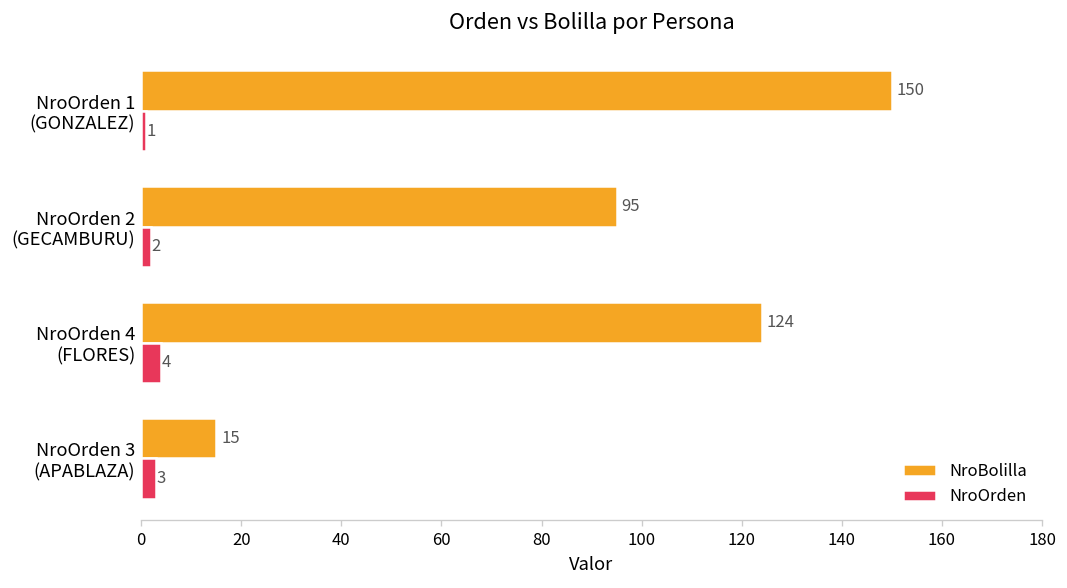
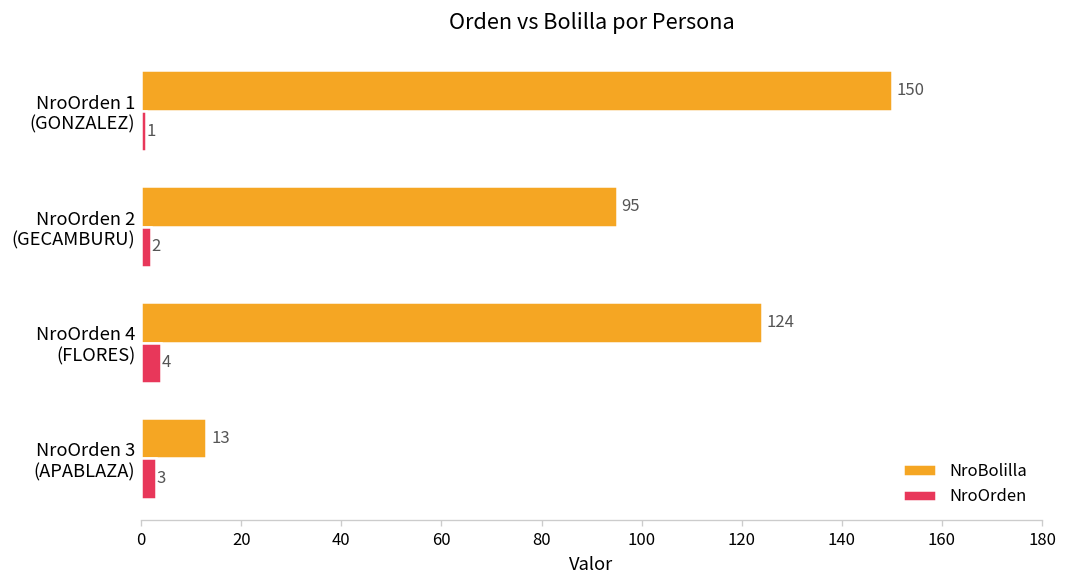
  {
    "NroBolilla": {
      "NroOrden 1 (GONZALEZ)": 150,
      "NroOrden 2 (GECAMBURU)": 95,
      "NroOrden 4 (FLORES)": 124,
-     "NroOrden 3 (APABLAZA)": 15
+     "NroOrden 3 (APABLAZA)": 13
    },
    "NroOrden": {
      "NroOrden 1 (GONZALEZ)": 1,
      "NroOrden 2 (GECAMBURU)": 2,
      "NroOrden 4 (FLORES)": 4,
      "NroOrden 3 (APABLAZA)": 3
    }
  }
